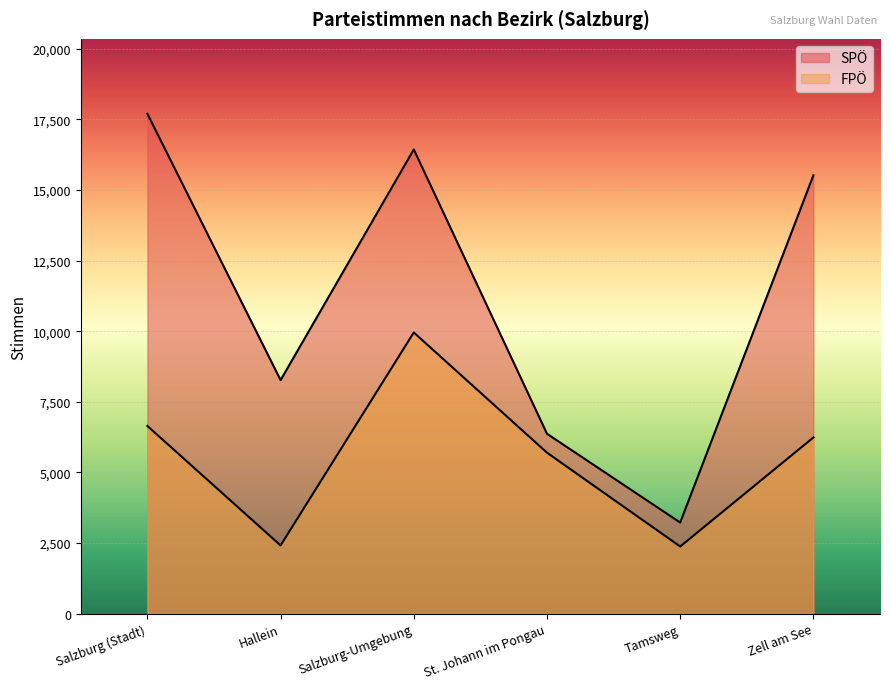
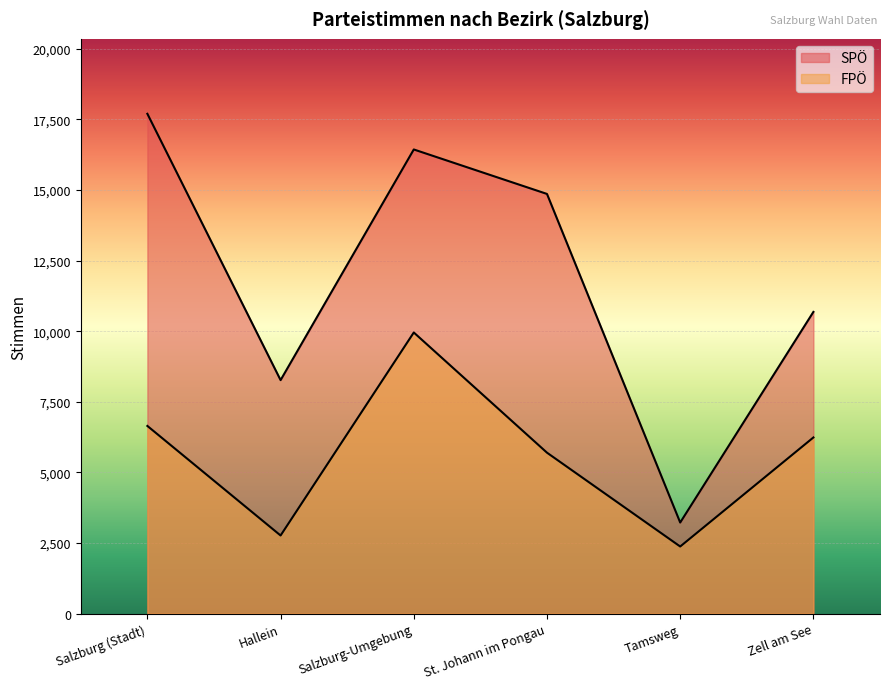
  {
    "SPÖ": {
      "Salzburg (Stadt)": "17,700",
      "Hallein": "8,300",
      "Salzburg-Umgebung": "16,400",
-     "St. Johann im Pongau": "6,400",
+     "St. Johann im Pongau": "14,900",
      "Tamsweg": "3,200",
-     "Zell am See": "15,500"
+     "Zell am See": "10,700"
    },
    "FPÖ": {
      "Salzburg (Stadt)": "6,600",
-     "Hallein": "2,400",
+     "Hallein": "2,800",
      "Salzburg-Umgebung": "10,000",
      "St. Johann im Pongau": "5,700",
      "Tamsweg": "2,400",
      "Zell am See": "6,200"
    }
  }
